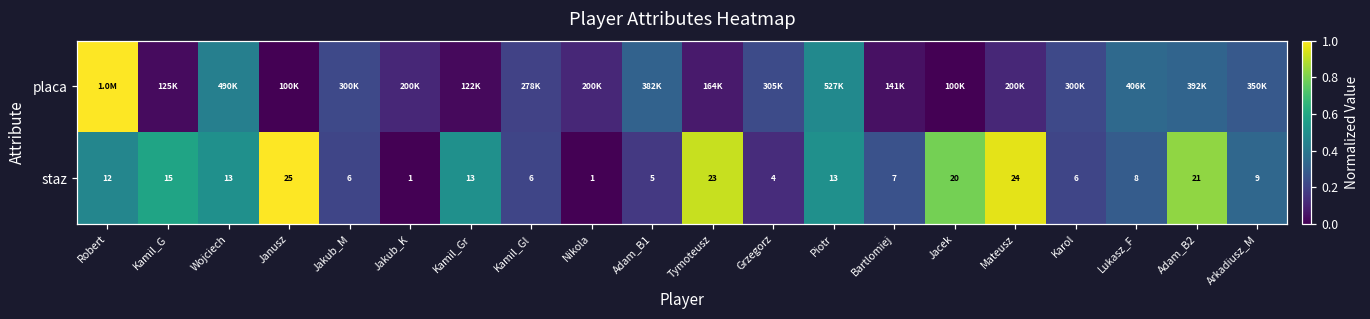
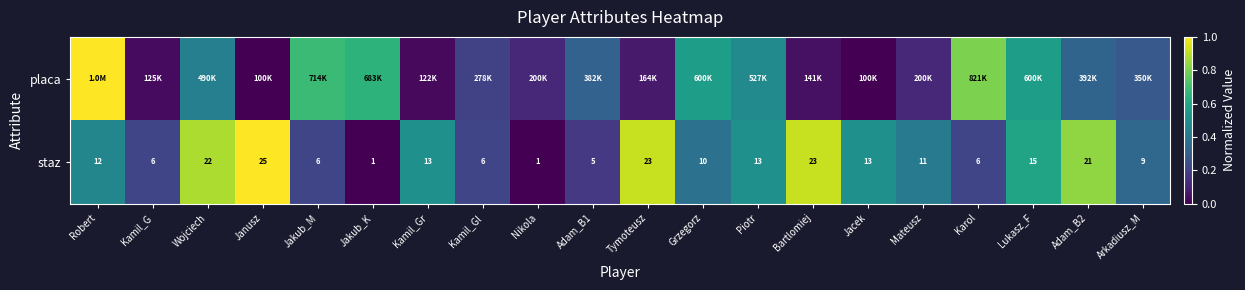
  {
    "placa": {
      "Robert": "1.0M",
      "Kamil_G": "125K",
      "Wojciech": "490K",
      "Janusz": "100K",
-     "Jakub_M": "300K",
-     "Jakub_K": "200K",
+     "Jakub_M": "714K",
+     "Jakub_K": "683K",
      "Kamil_Gr": "122K",
      "Kamil_Gl": "278K",
      "Nikola": "200K",
      "Adam_B1": "382K",
      "Tymoteusz": "164K",
-     "Grzegorz": "305K",
+     "Grzegorz": "600K",
      "Piotr": "527K",
      "Bartlomiej": "141K",
      "Jacek": "100K",
      "Mateusz": "200K",
-     "Karol": "300K",
-     "Lukasz_F": "406K",
+     "Karol": "821K",
+     "Lukasz_F": "600K",
      "Adam_B2": "392K",
      "Arkadiusz_M": "350K"
    },
    "staz": {
      "Robert": "12",
-     "Kamil_G": "15",
-     "Wojciech": "13",
+     "Kamil_G": "6",
+     "Wojciech": "22",
      "Janusz": "25",
      "Jakub_M": "6",
      "Jakub_K": "1",
      "Kamil_Gr": "13",
      "Kamil_Gl": "6",
      "Nikola": "1",
      "Adam_B1": "5",
      "Tymoteusz": "23",
-     "Grzegorz": "4",
+     "Grzegorz": "10",
      "Piotr": "13",
-     "Bartlomiej": "7",
-     "Jacek": "20",
-     "Mateusz": "24",
+     "Bartlomiej": "23",
+     "Jacek": "13",
+     "Mateusz": "11",
      "Karol": "6",
-     "Lukasz_F": "8",
+     "Lukasz_F": "15",
      "Adam_B2": "21",
      "Arkadiusz_M": "9"
    }
  }
